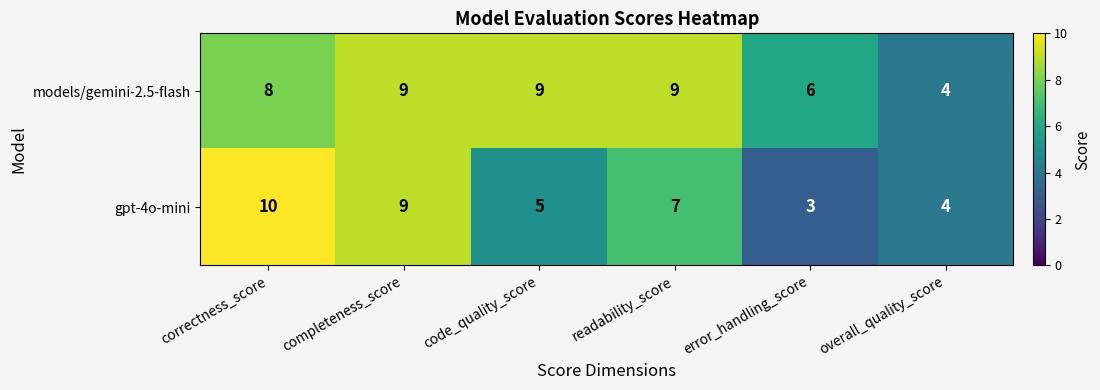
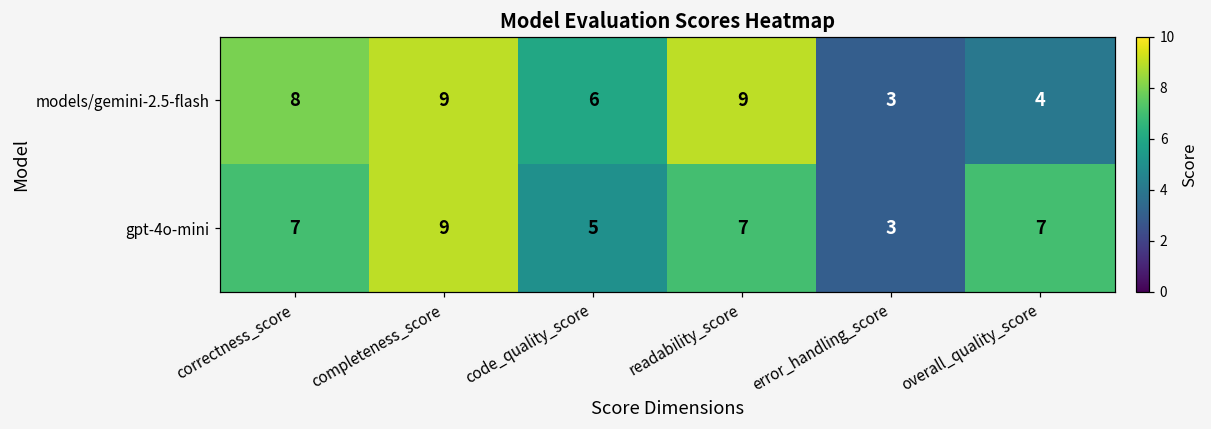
  {
    "models/gemini-2.5-flash": {
      "correctness_score": 8,
      "completeness_score": 9,
-     "code_quality_score": 9,
+     "code_quality_score": 6,
      "readability_score": 9,
-     "error_handling_score": 6,
+     "error_handling_score": 3,
      "overall_quality_score": 4
    },
    "gpt-4o-mini": {
-     "correctness_score": 10,
+     "correctness_score": 7,
      "completeness_score": 9,
      "code_quality_score": 5,
      "readability_score": 7,
      "error_handling_score": 3,
-     "overall_quality_score": 4
+     "overall_quality_score": 7
    }
  }
